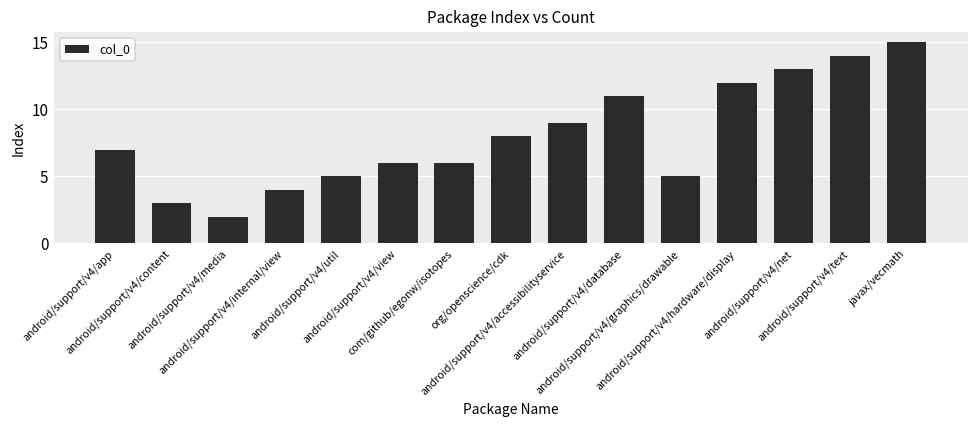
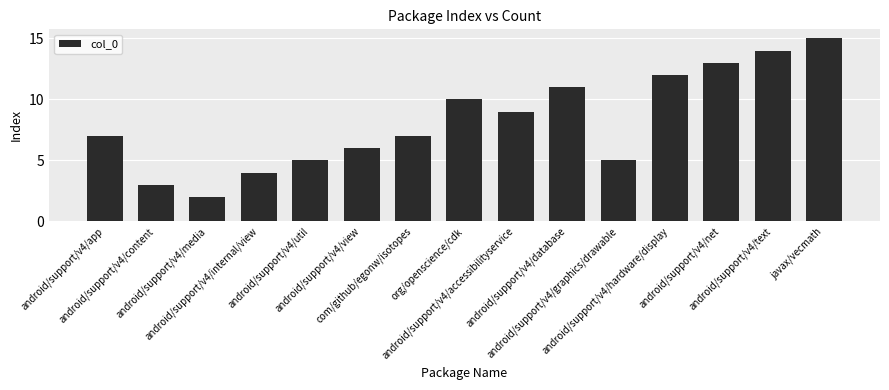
  {
    "android/support/v4/app": 7,
    "android/support/v4/content": 3,
    "android/support/v4/media": 2,
    "android/support/v4/internal/view": 4,
    "android/support/v4/util": 5,
    "android/support/v4/view": 6,
-   "com/github/egonw/isotopes": 6,
-   "org/openscience/cdk": 8,
+   "com/github/egonw/isotopes": 7,
+   "org/openscience/cdk": 10,
    "android/support/v4/accessibilityservice": 9,
    "android/support/v4/database": 11,
    "android/support/v4/graphics/drawable": 5,
    "android/support/v4/hardware/display": 12,
    "android/support/v4/net": 13,
    "android/support/v4/text": 14,
    "javax/vecmath": 15
  }
